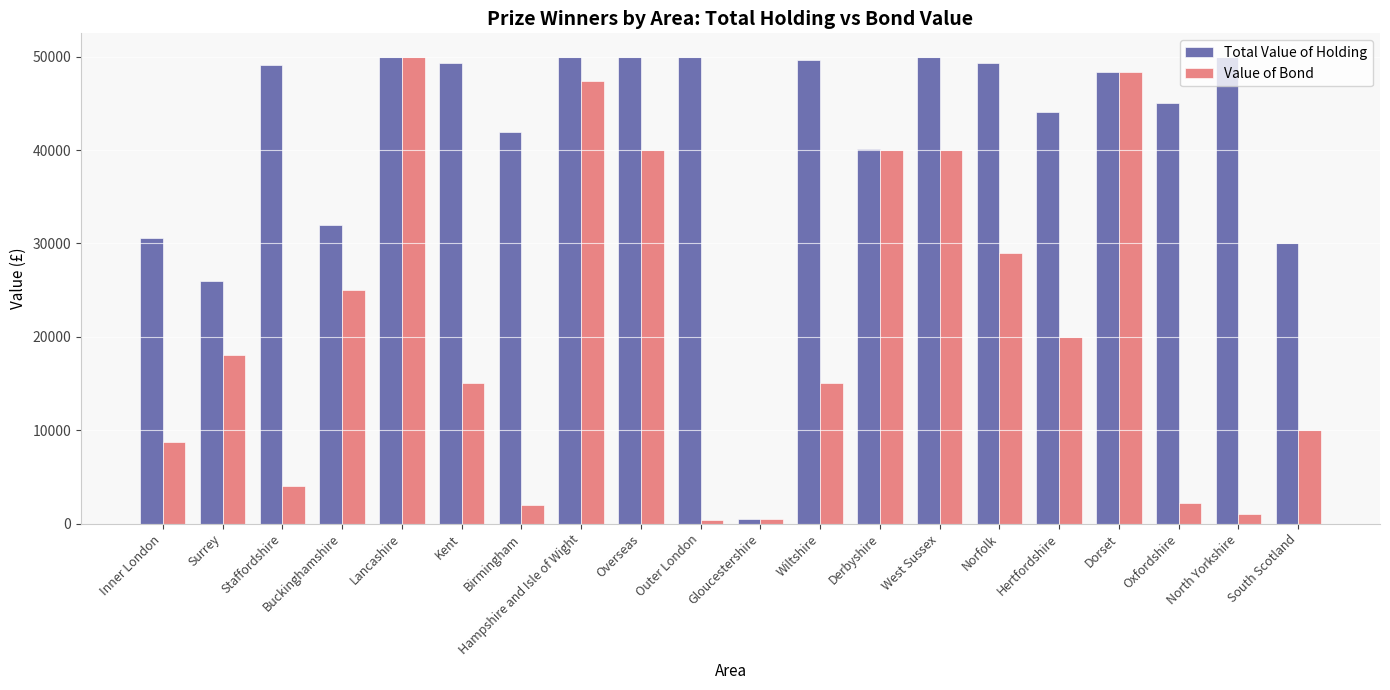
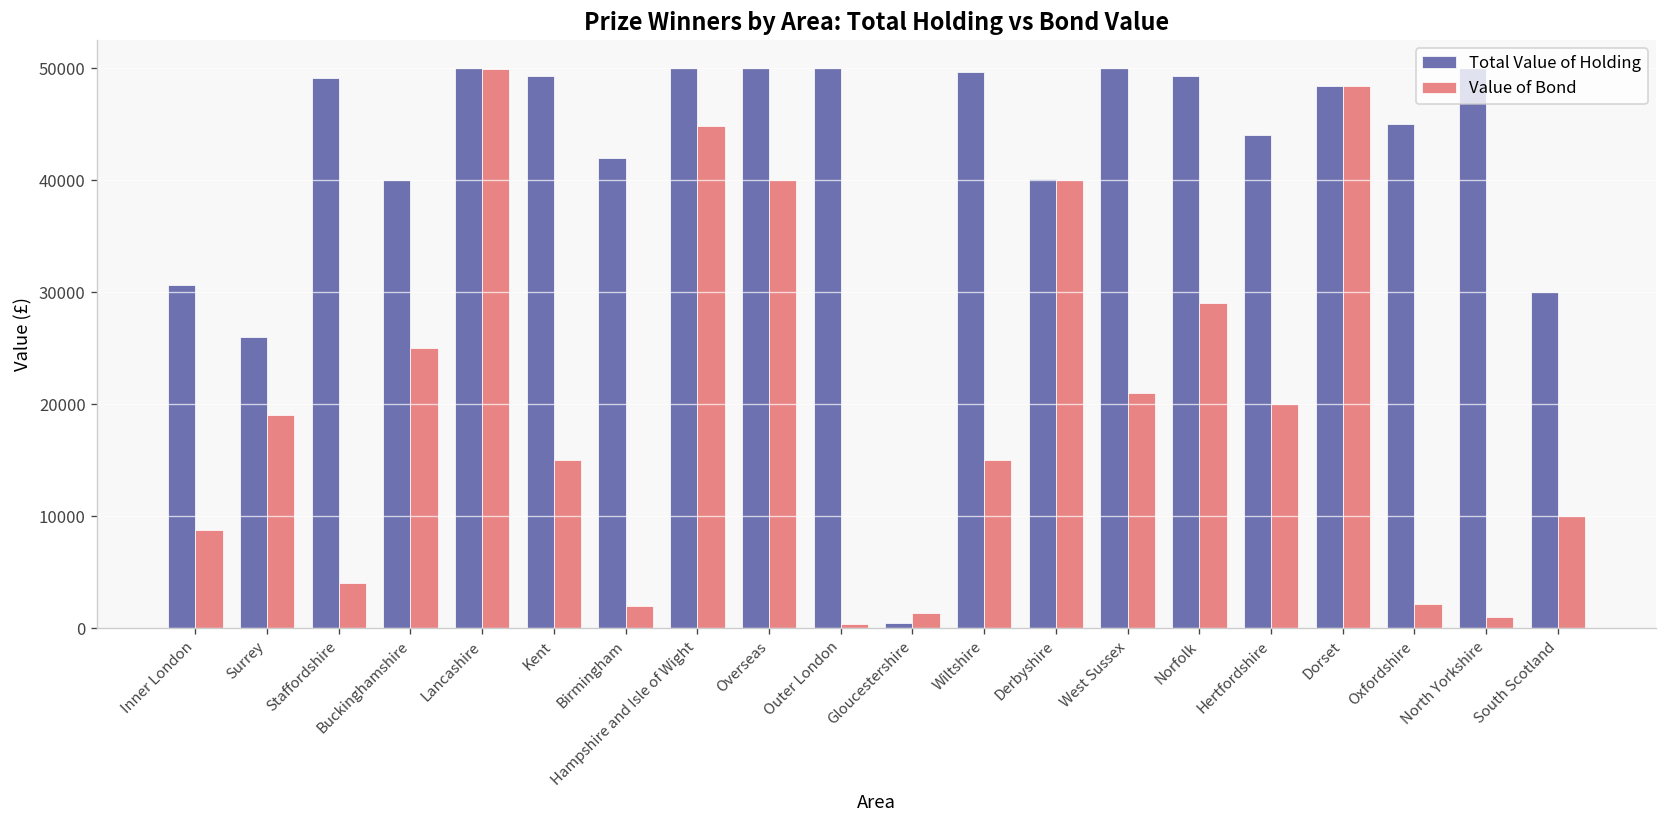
  {
    "Total Value of Holding": {
      "Inner London": 31000,
      "Surrey": 26000,
      "Staffordshire": 49000,
-     "Buckinghamshire": 32000,
+     "Buckinghamshire": 40000,
      "Lancashire": 50000,
      "Kent": 49000,
      "Birmingham": 42000,
      "Hampshire and Isle of Wight": 50000,
      "Overseas": 50000,
      "Outer London": 50000,
      "Gloucestershire": 1000,
      "Wiltshire": 50000,
      "Derbyshire": 40000,
      "West Sussex": 50000,
      "Norfolk": 49000,
      "Hertfordshire": 44000,
      "Dorset": 48000,
      "Oxfordshire": 45000,
      "South Scotland": 30000
    },
    "Value of Bond": {
      "Inner London": 9000,
-     "Surrey": 18000,
+     "Surrey": 19000,
      "Staffordshire": 4000,
      "Buckinghamshire": 25000,
      "Lancashire": 50000,
      "Kent": 15000,
      "Birmingham": 2000,
-     "Hampshire and Isle of Wight": 47000,
+     "Hampshire and Isle of Wight": 45000,
      "Overseas": 40000,
      "Outer London": 0,
-     "Gloucestershire": 500,
+     "Gloucestershire": 1400,
      "Wiltshire": 15000,
      "Derbyshire": 40000,
-     "West Sussex": 40000,
+     "West Sussex": 21000,
      "Norfolk": 29000,
      "Hertfordshire": 20000,
      "Dorset": 48000,
      "Oxfordshire": 2000,
      "North Yorkshire": 1000,
      "South Scotland": 10000
    }
  }
